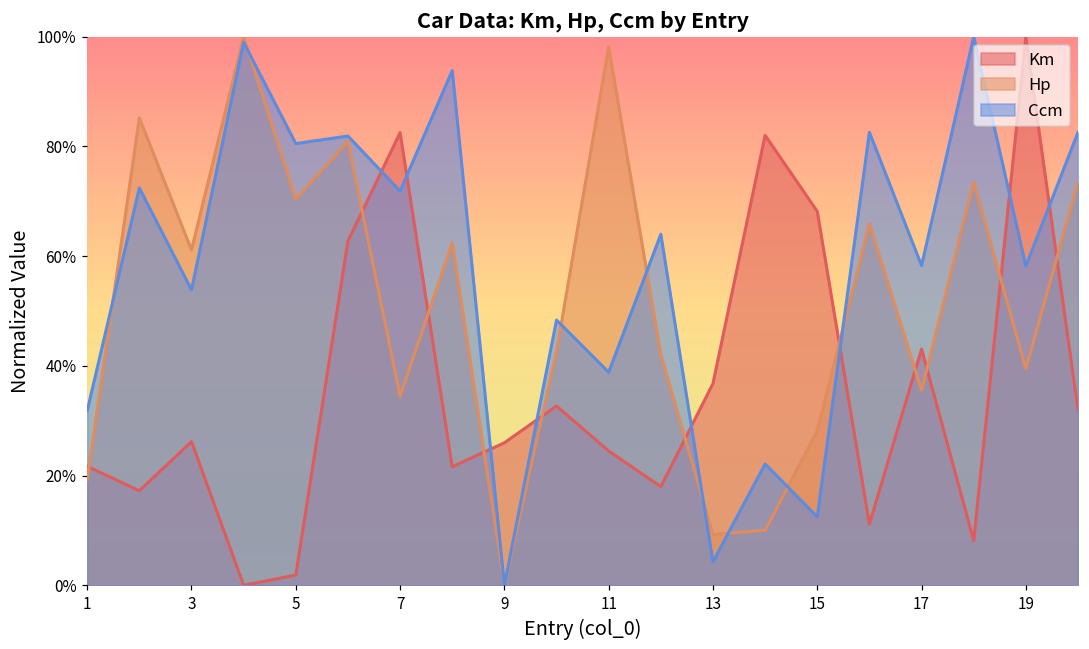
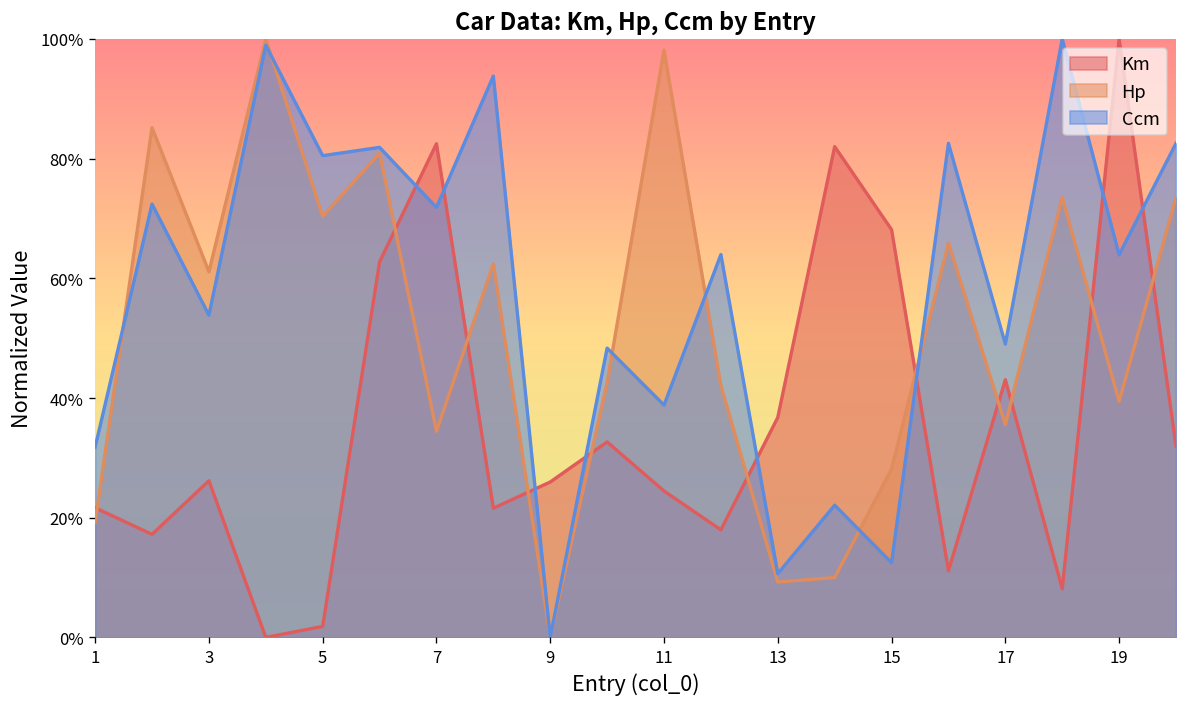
  {
    "Ccm": {
      "1": "32%",
      "3": "54%",
      "5": "81%",
      "7": "72%",
      "11": "39%",
-     "13": "4%",
+     "13": "11%",
      "15": "12%",
-     "17": "58%",
-     "19": "58%"
+     "17": "49%",
+     "19": "64%"
    }
  }
